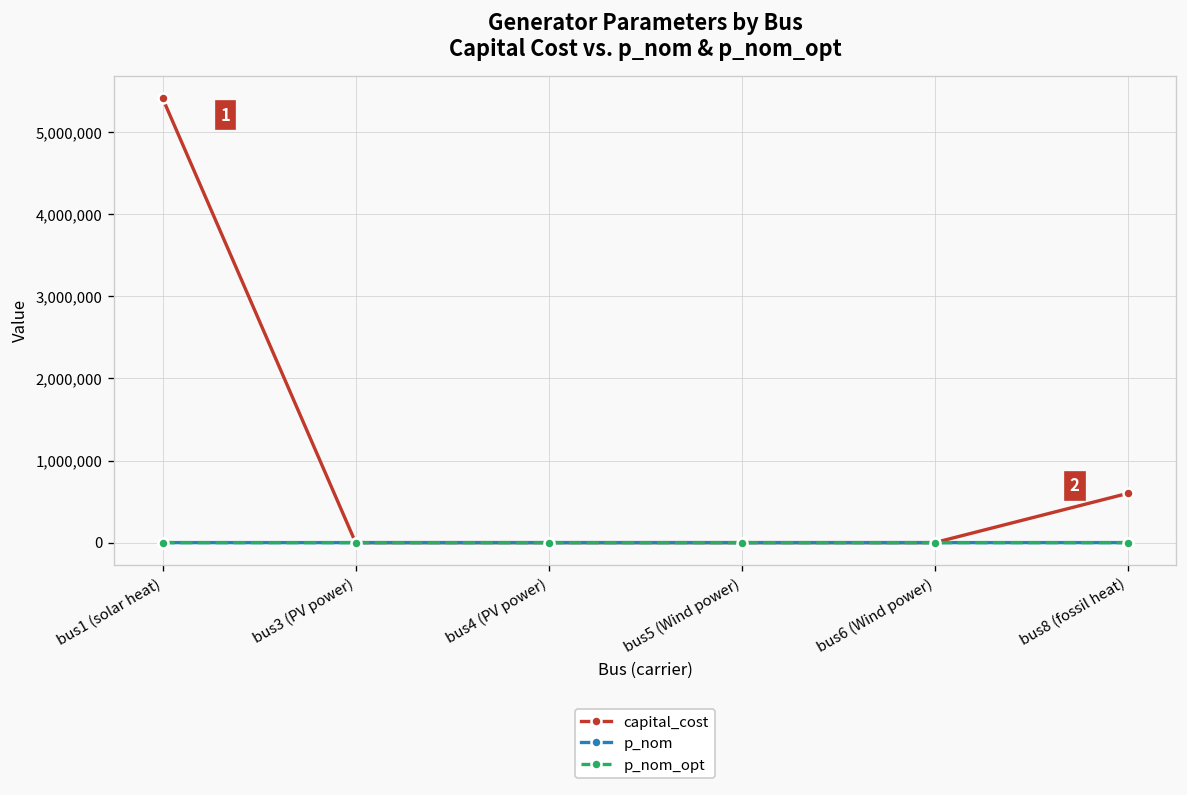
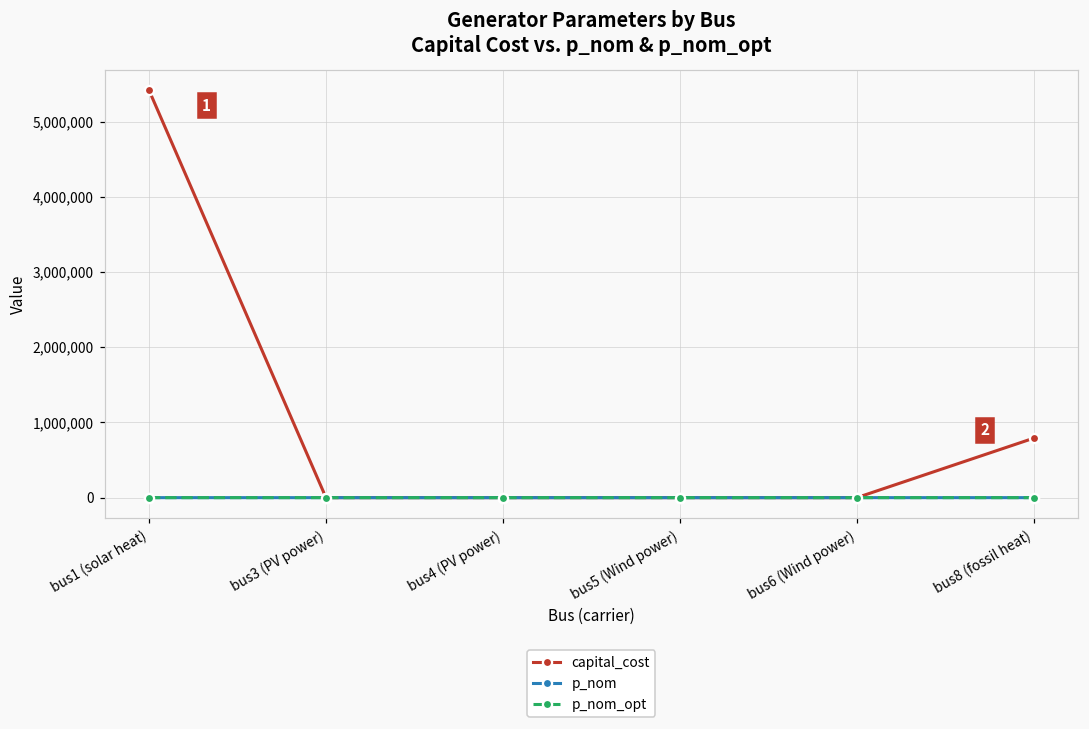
  {
    "capital_cost": {
      "bus1 (solar heat)": "5,400,000",
-     "bus8 (fossil heat)": "600,000"
+     "bus8 (fossil heat)": "800,000"
    },
    "p_nom_opt": {
      "bus1 (solar heat)": "0",
      "bus8 (fossil heat)": "0"
    }
  }
